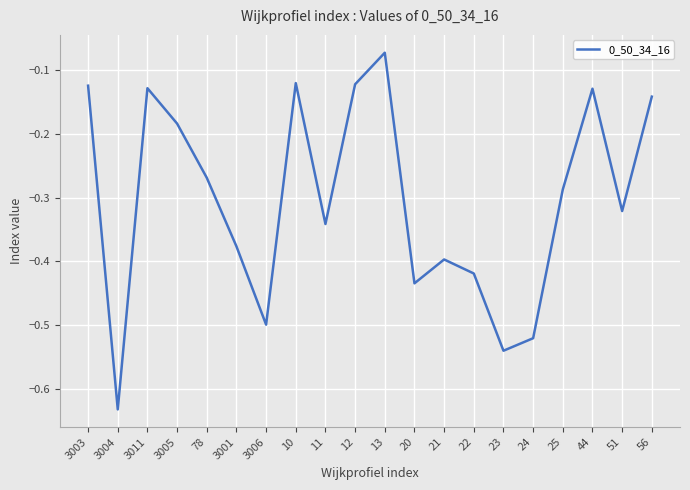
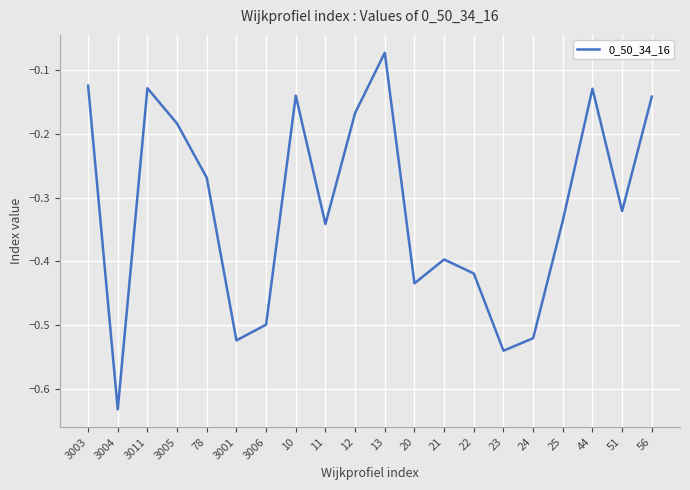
  {
    "3003": -0.12,
    "3004": -0.63,
    "3011": -0.13,
    "3005": -0.18,
    "78": -0.27,
-   "3001": -0.38,
+   "3001": -0.52,
    "3006": -0.50,
-   "10": -0.12,
+   "10": -0.14,
    "11": -0.34,
-   "12": -0.12,
+   "12": -0.17,
    "13": -0.07,
    "20": -0.43,
    "21": -0.40,
    "22": -0.42,
    "23": -0.54,
    "24": -0.52,
-   "25": -0.29,
+   "25": -0.34,
    "44": -0.13,
    "51": -0.32,
    "56": -0.14
  }
